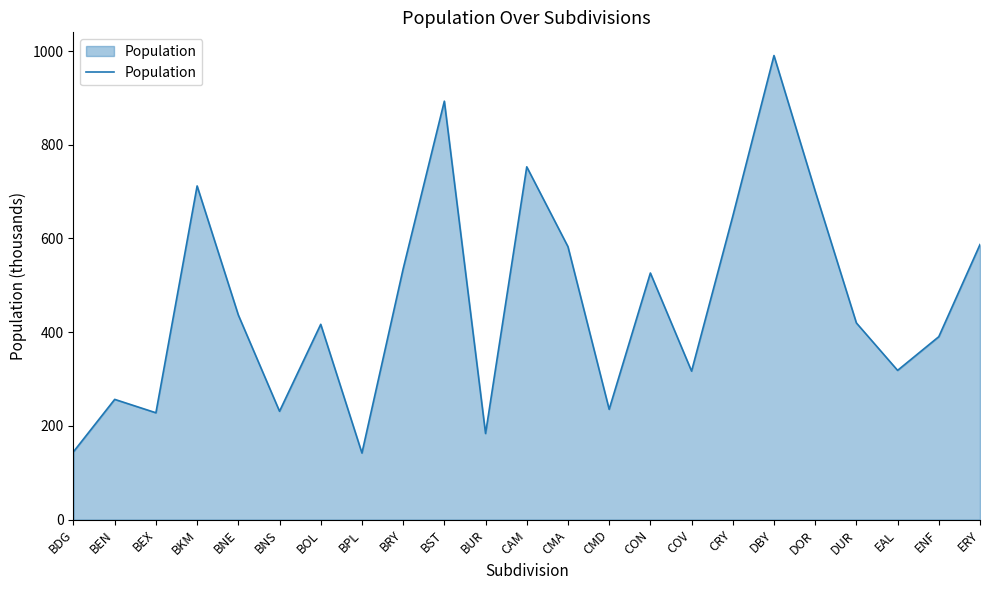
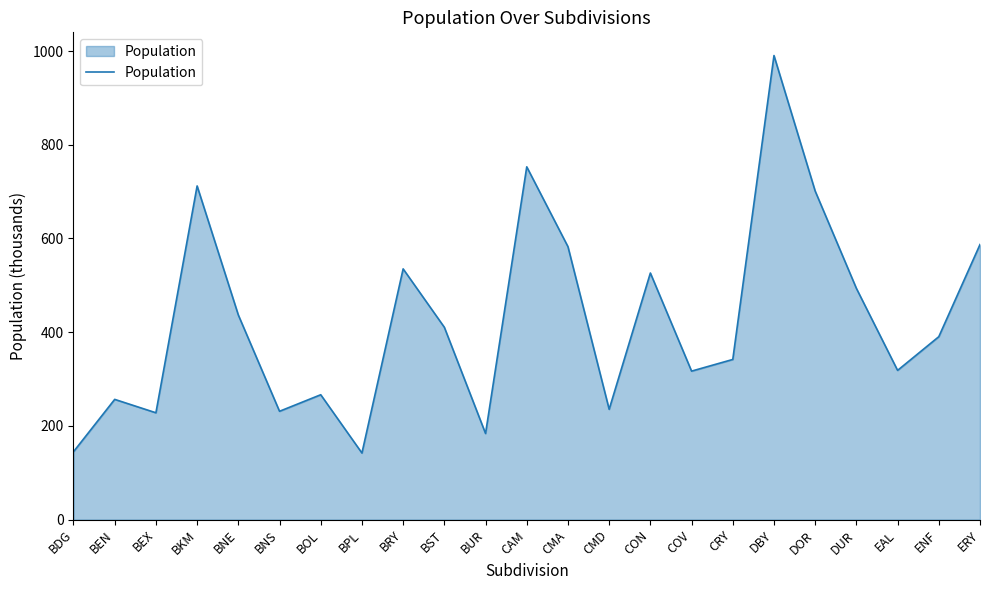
  {
    "BDG": 140,
    "BEN": 260,
    "BEX": 230,
    "BKM": 710,
    "BNE": 440,
    "BNS": 230,
-   "BOL": 420,
+   "BOL": 270,
    "BPL": 140,
    "BRY": 540,
-   "BST": 890,
+   "BST": 410,
    "BUR": 180,
    "CAM": 750,
    "CMA": 580,
    "CMD": 240,
    "CON": 530,
    "COV": 320,
-   "CRY": 650,
+   "CRY": 340,
    "DBY": 990,
    "DOR": 700,
-   "DUR": 420,
+   "DUR": 490,
    "EAL": 320,
    "ENF": 390,
    "ERY": 590
  }
